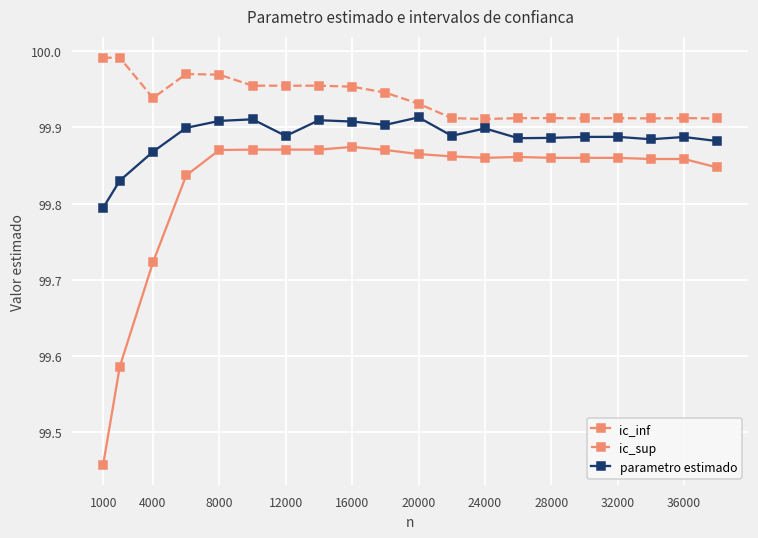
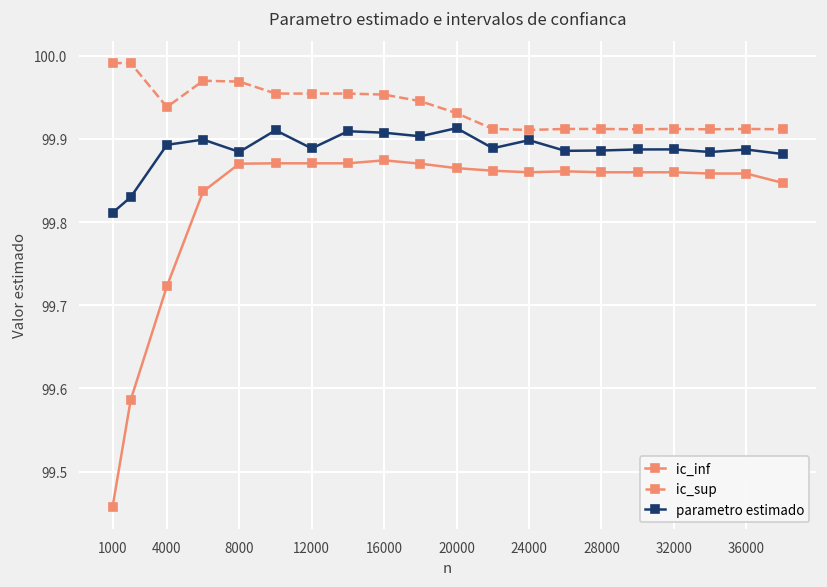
  {
    "parametro estimado": {
-     "1000": 99.79,
-     "4000": 99.87,
-     "8000": 99.91,
+     "1000": 99.81,
+     "4000": 99.89,
+     "8000": 99.88,
      "12000": 99.89,
      "16000": 99.91,
      "20000": 99.91,
      "24000": 99.90,
      "28000": 99.89,
      "32000": 99.89,
      "36000": 99.89
    }
  }
